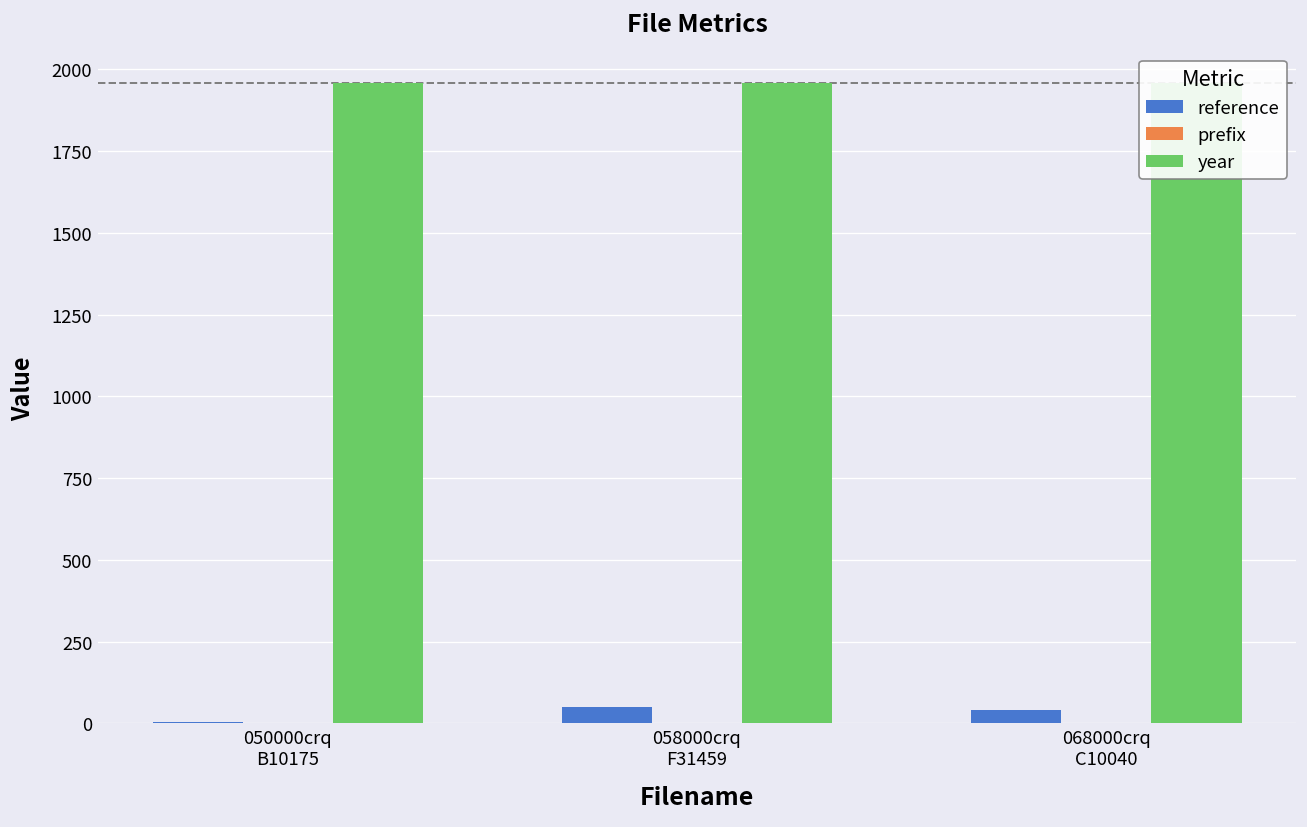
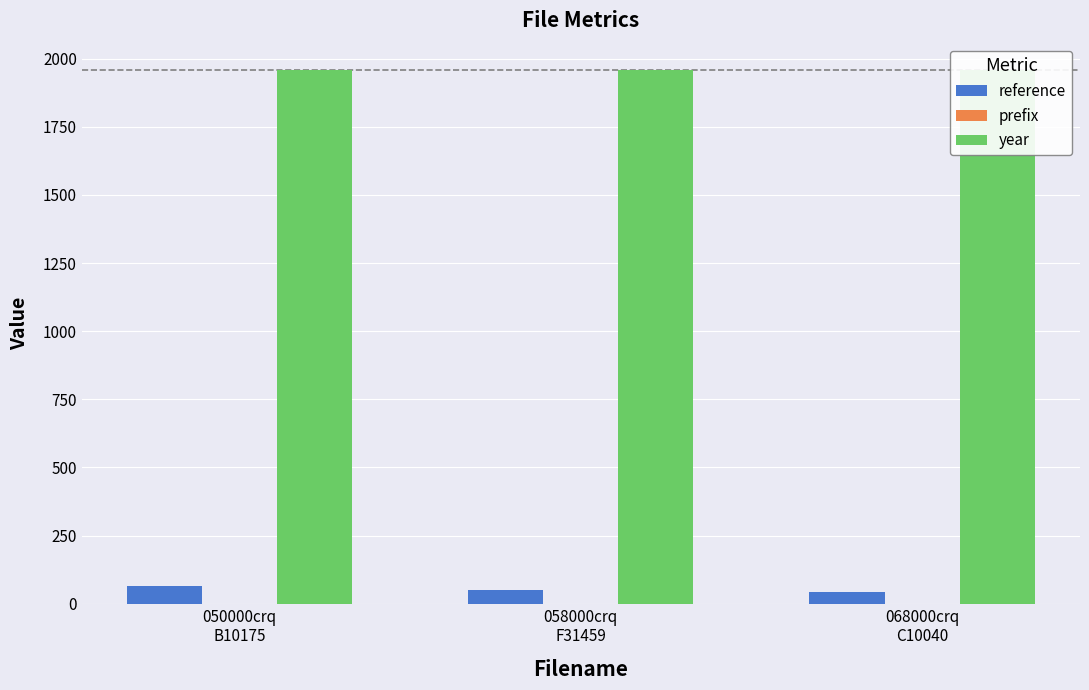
  {
    "reference": {
-     "050000crq B10175": 10,
+     "050000crq B10175": 60,
      "058000crq F31459": 50,
      "068000crq C10040": 40
    },
    "prefix": {
      "050000crq B10175": 0,
      "058000crq F31459": 0,
      "068000crq C10040": 0
    },
    "year": {
      "050000crq B10175": 1960,
      "058000crq F31459": 1960
    }
  }
